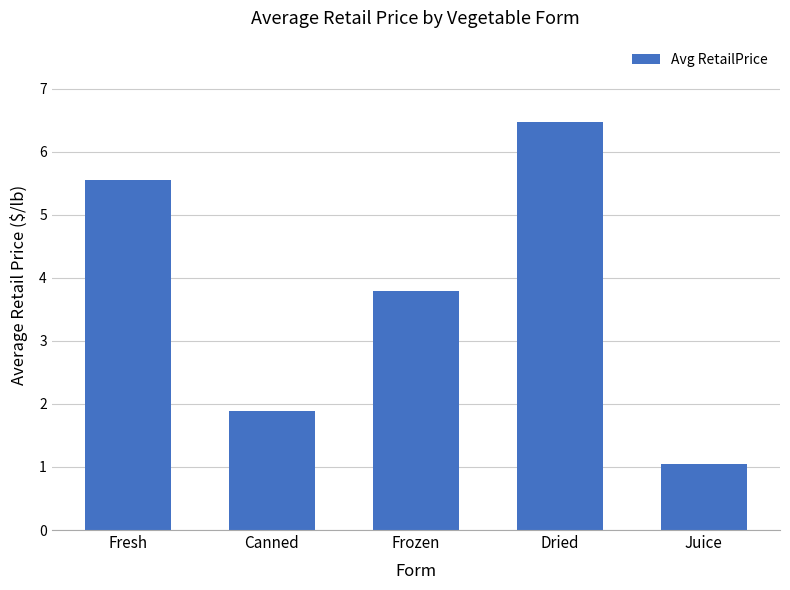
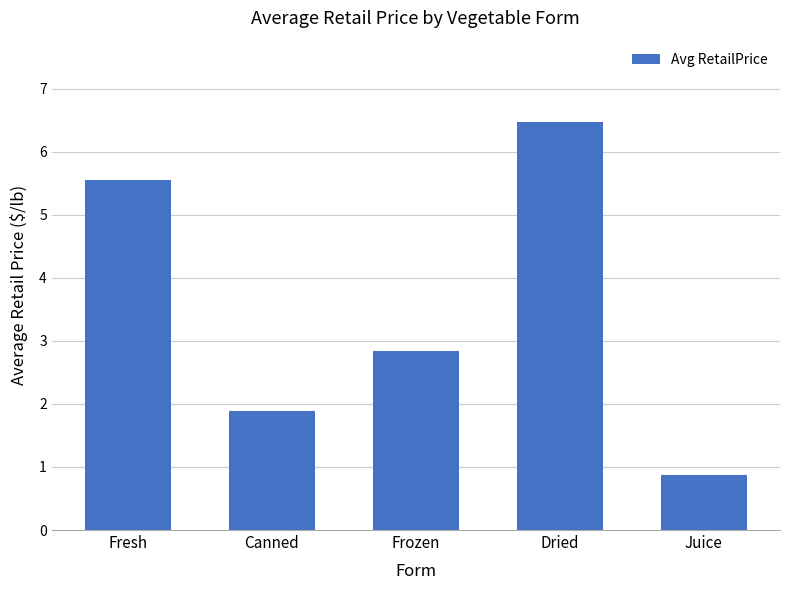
  {
    "Fresh": 5.6,
    "Canned": 1.9,
-   "Frozen": 3.8,
+   "Frozen": 2.8,
    "Dried": 6.5,
-   "Juice": 1.0
+   "Juice": 0.9
  }
